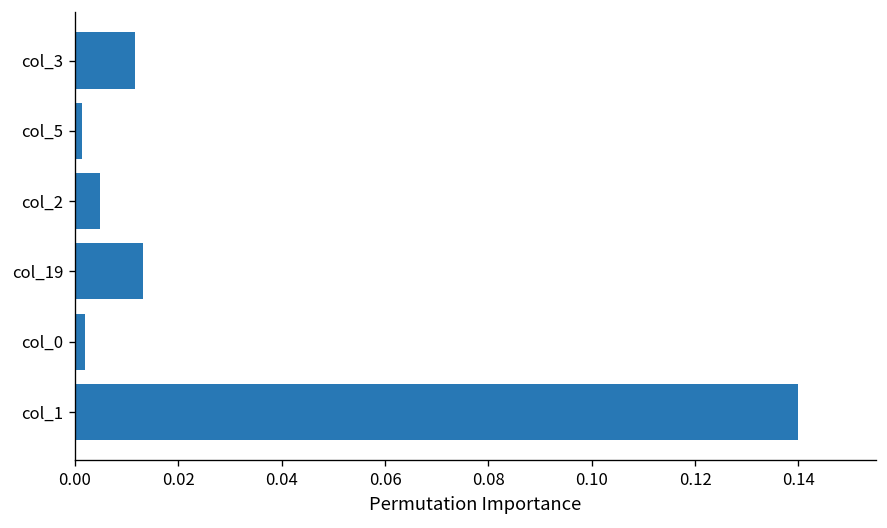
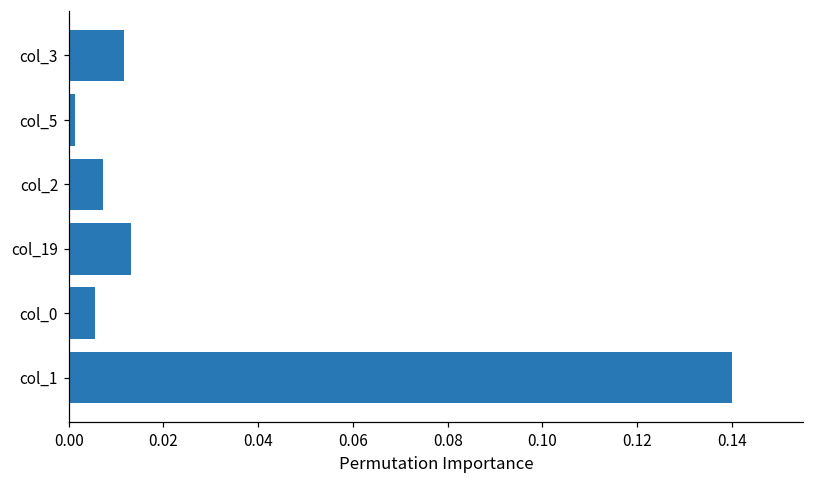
  {
    "col_3": 0.012,
    "col_5": 0.001,
-   "col_2": 0.005,
+   "col_2": 0.007,
    "col_19": 0.013,
-   "col_0": 0.002,
+   "col_0": 0.006,
    "col_1": 0.140
  }
